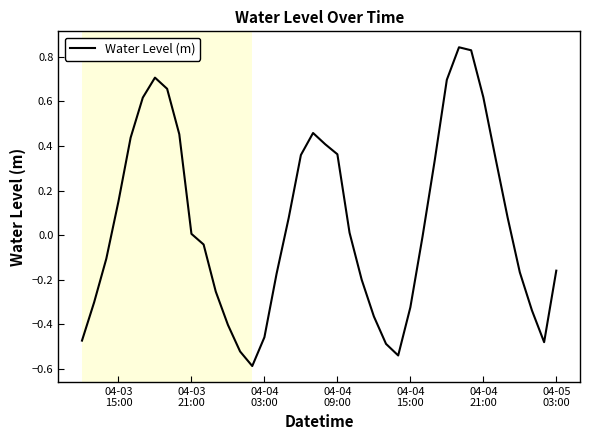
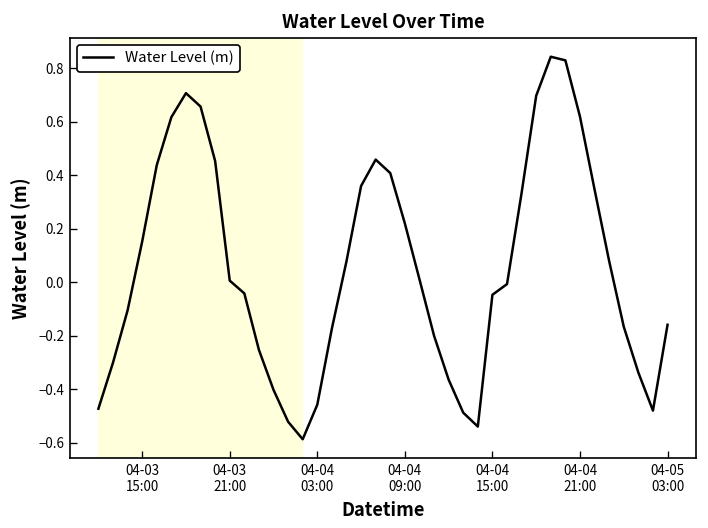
  {
    "04-03 15:00": 0.15,
    "04-03 21:00": 0.01,
    "04-04 03:00": -0.46,
-   "04-04 09:00": 0.36,
-   "04-04 15:00": -0.32,
+   "04-04 09:00": 0.22,
+   "04-04 15:00": -0.05,
    "04-04 21:00": 0.62,
    "04-05 03:00": -0.16
  }
